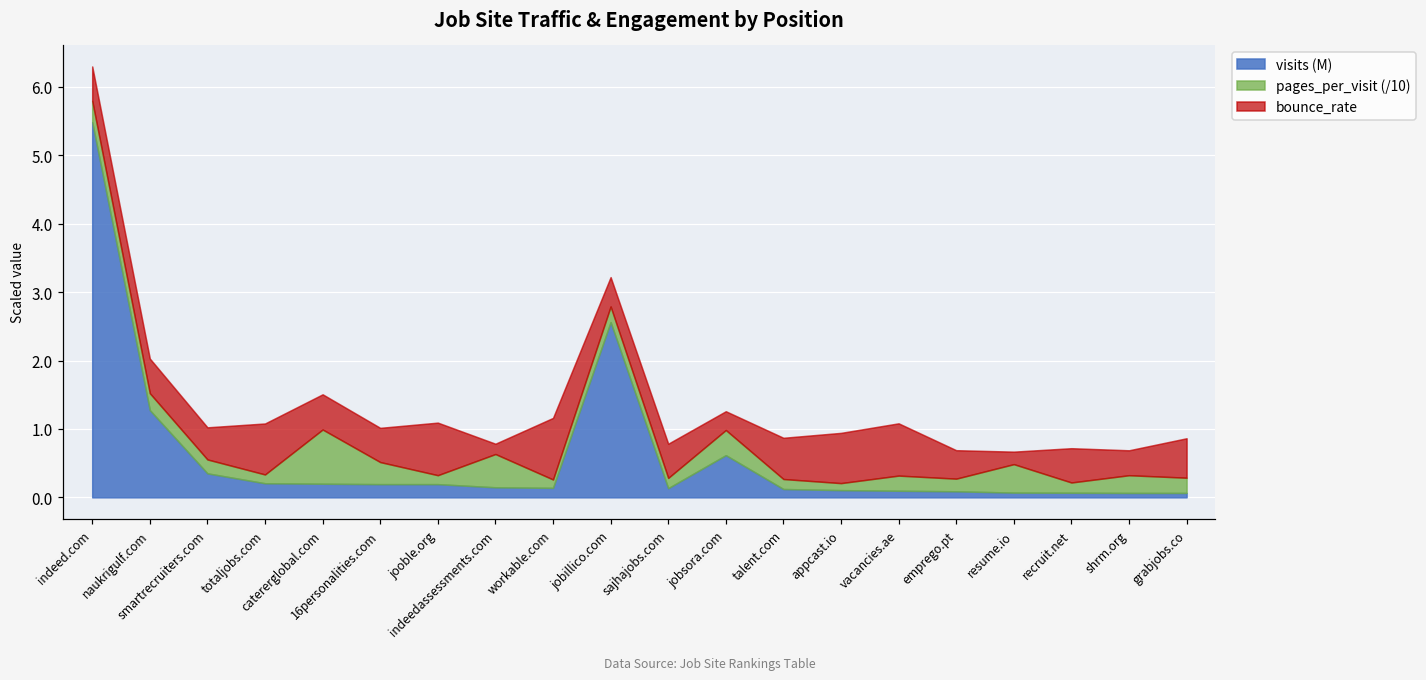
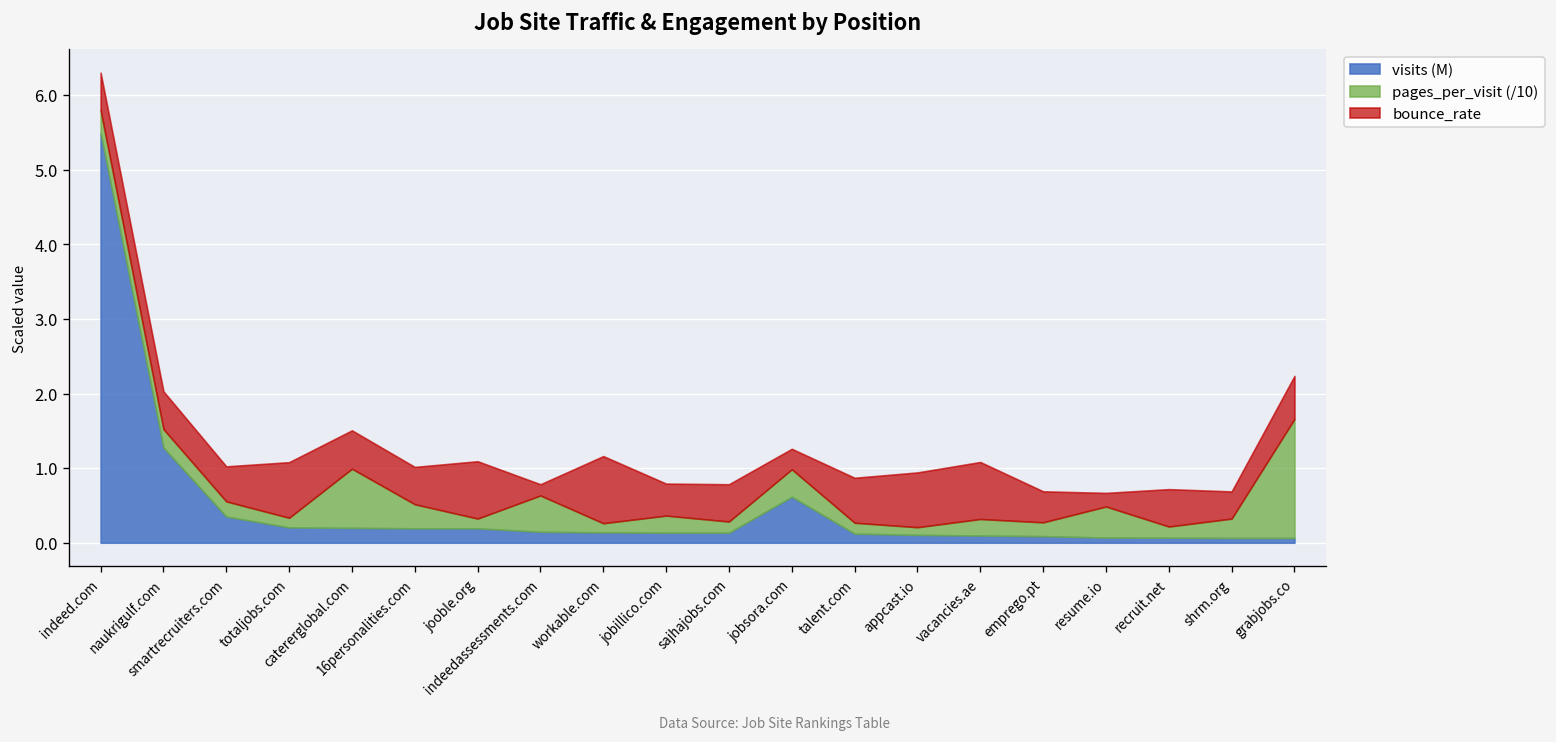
  {
    "visits (M)": {
      "indeed.com": 5.5,
      "naukrigulf.com": 1.3,
      "smartrecruiters.com": 0.4,
      "totaljobs.com": 0.2,
      "catererglobal.com": 0.2,
      "16personalities.com": 0.2,
      "jooble.org": 0.2,
      "indeedassessments.com": 0.1,
      "workable.com": 0.1,
-     "jobillico.com": 2.6,
+     "jobillico.com": 0.1,
      "sajhajobs.com": 0.1,
      "jobsora.com": 0.6,
      "talent.com": 0.1,
      "appcast.io": 0.1,
      "vacancies.ae": 0.1,
      "emprego.pt": 0.1,
      "resume.io": 0.1,
      "recruit.net": 0.1,
      "shrm.org": 0.1,
      "grabjobs.co": 0.1
    },
    "pages_per_visit (/10)": {
      "indeed.com": 0.3,
      "naukrigulf.com": 0.2,
      "smartrecruiters.com": 0.2,
      "totaljobs.com": 0.1,
      "catererglobal.com": 0.8,
      "16personalities.com": 0.3,
      "jooble.org": 0.1,
      "indeedassessments.com": 0.5,
      "workable.com": 0.1,
      "jobillico.com": 0.2,
      "sajhajobs.com": 0.2,
      "jobsora.com": 0.4,
      "talent.com": 0.1,
      "appcast.io": 0.1,
      "vacancies.ae": 0.2,
      "emprego.pt": 0.2,
      "resume.io": 0.4,
      "recruit.net": 0.1,
      "shrm.org": 0.3,
-     "grabjobs.co": 0.2
+     "grabjobs.co": 1.6
    },
    "bounce_rate": {
      "indeed.com": 0.5,
      "naukrigulf.com": 0.5,
      "smartrecruiters.com": 0.5,
      "totaljobs.com": 0.7,
      "catererglobal.com": 0.5,
      "16personalities.com": 0.5,
      "jooble.org": 0.8,
      "indeedassessments.com": 0.2,
      "workable.com": 0.9,
      "jobillico.com": 0.4,
      "sajhajobs.com": 0.5,
      "jobsora.com": 0.3,
      "talent.com": 0.6,
      "appcast.io": 0.7,
      "vacancies.ae": 0.8,
      "emprego.pt": 0.4,
      "resume.io": 0.2,
      "recruit.net": 0.5,
      "shrm.org": 0.4,
      "grabjobs.co": 0.6
    }
  }
